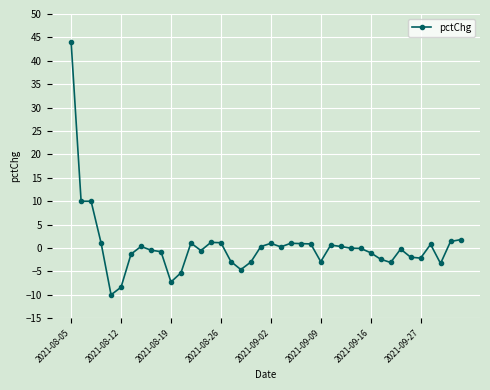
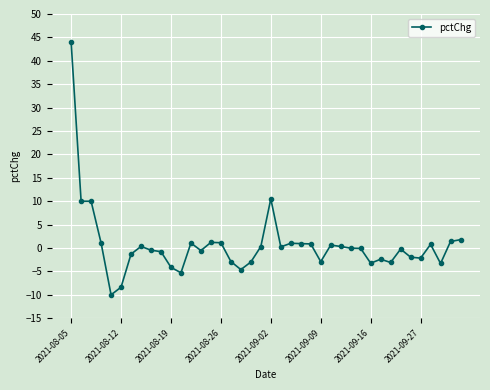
  {
    "2021-08-05": 44,
    "2021-08-12": -8,
-   "2021-08-19": -7,
+   "2021-08-19": -4,
    "2021-08-26": 1,
-   "2021-09-02": 1,
+   "2021-09-02": 11,
    "2021-09-09": -3,
-   "2021-09-16": -1,
+   "2021-09-16": -3,
    "2021-09-27": -2
  }
